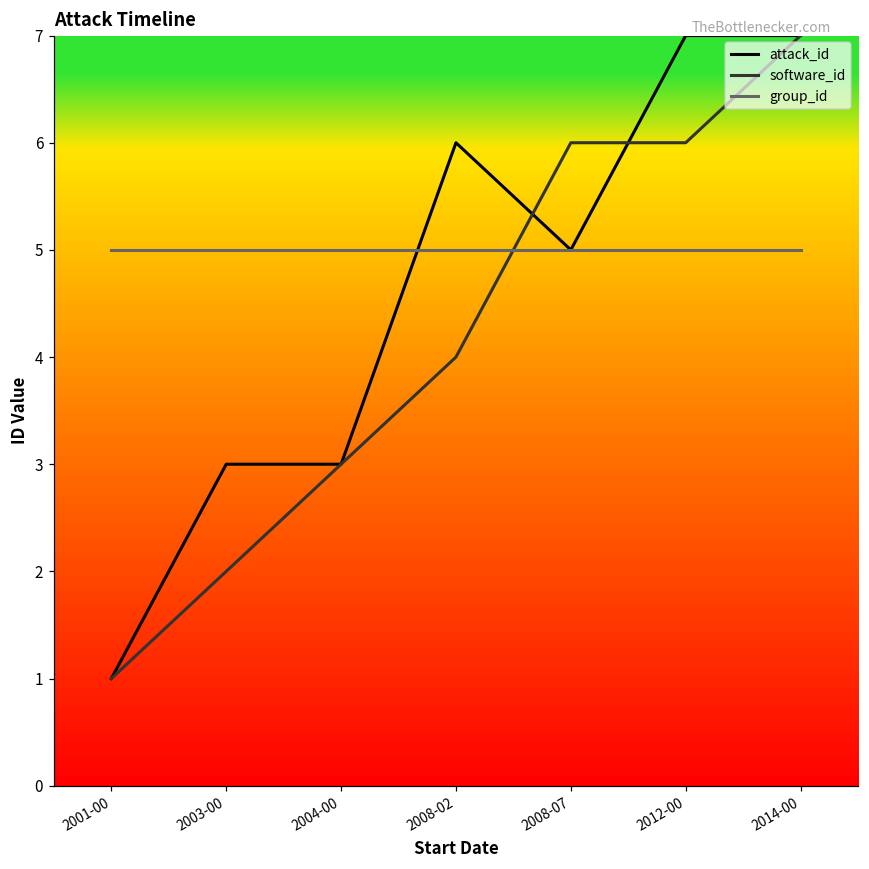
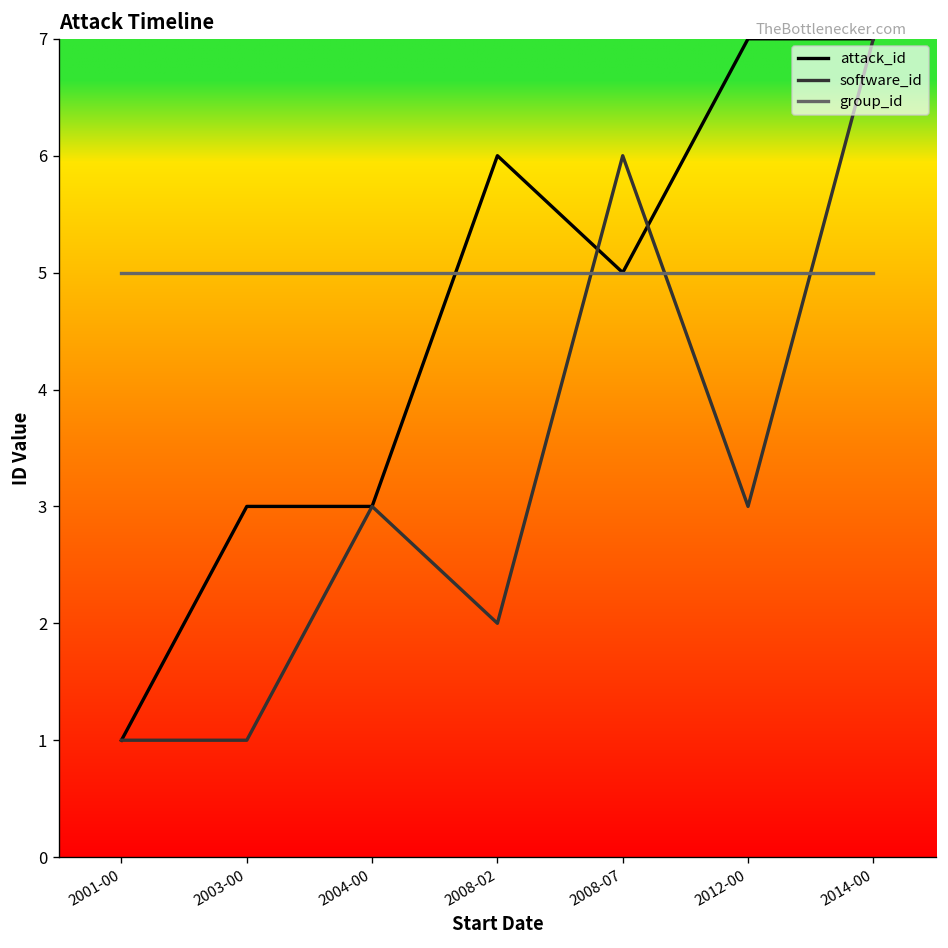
  {
    "attack_id": {
      "2003-00": 3,
      "2008-02": 6,
      "2012-00": 7
    },
    "software_id": {
-     "2003-00": 2,
-     "2008-02": 4,
+     "2003-00": 1,
+     "2008-02": 2,
      "2008-07": 6,
-     "2012-00": 6
+     "2012-00": 3
    },
    "group_id": {
      "2001-00": 5,
      "2003-00": 5,
      "2004-00": 5,
      "2008-02": 5,
      "2012-00": 5,
      "2014-00": 5
    }
  }
